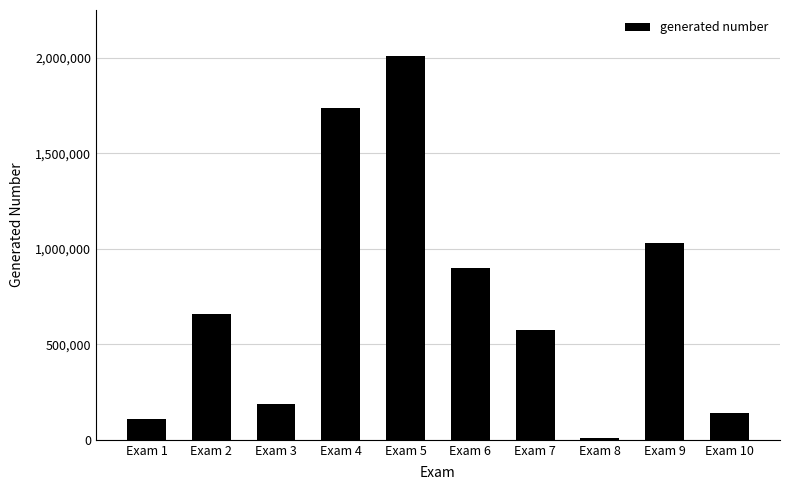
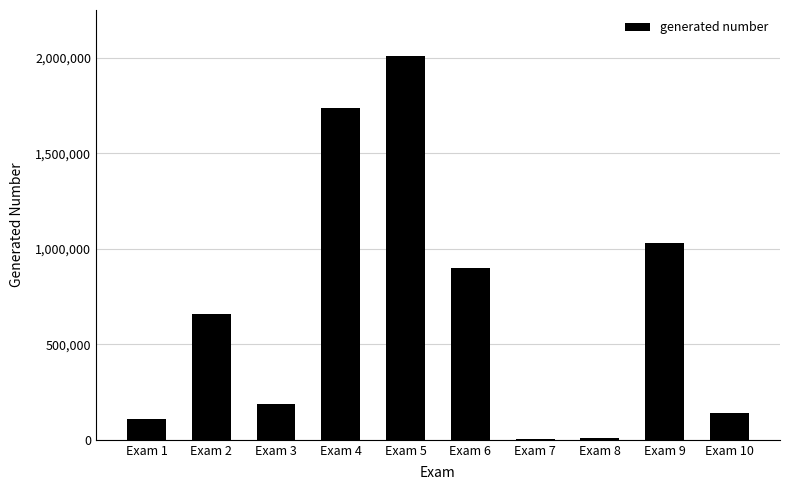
  {
    "Exam 1": "110,000",
    "Exam 2": "660,000",
    "Exam 3": "190,000",
    "Exam 4": "1,740,000",
    "Exam 5": "2,010,000",
    "Exam 6": "900,000",
-   "Exam 7": "570,000",
+   "Exam 7": "0",
    "Exam 9": "1,030,000",
    "Exam 10": "140,000"
  }
